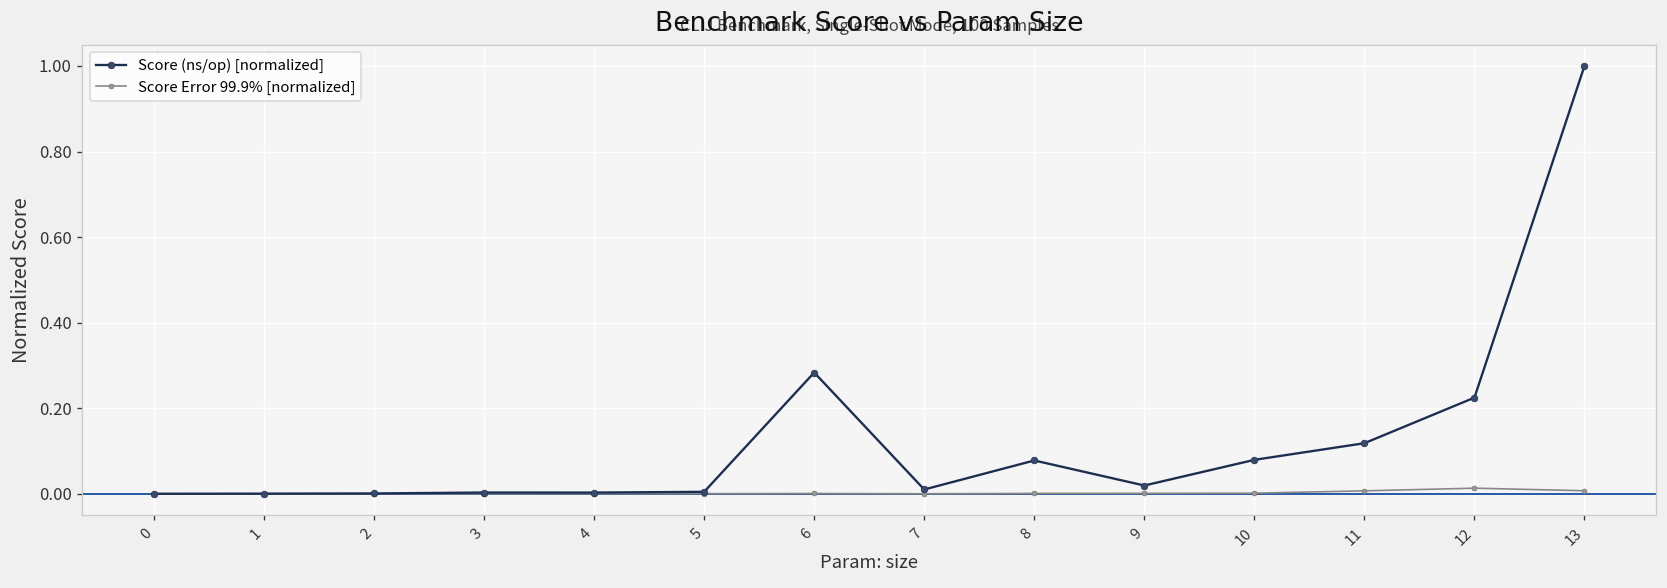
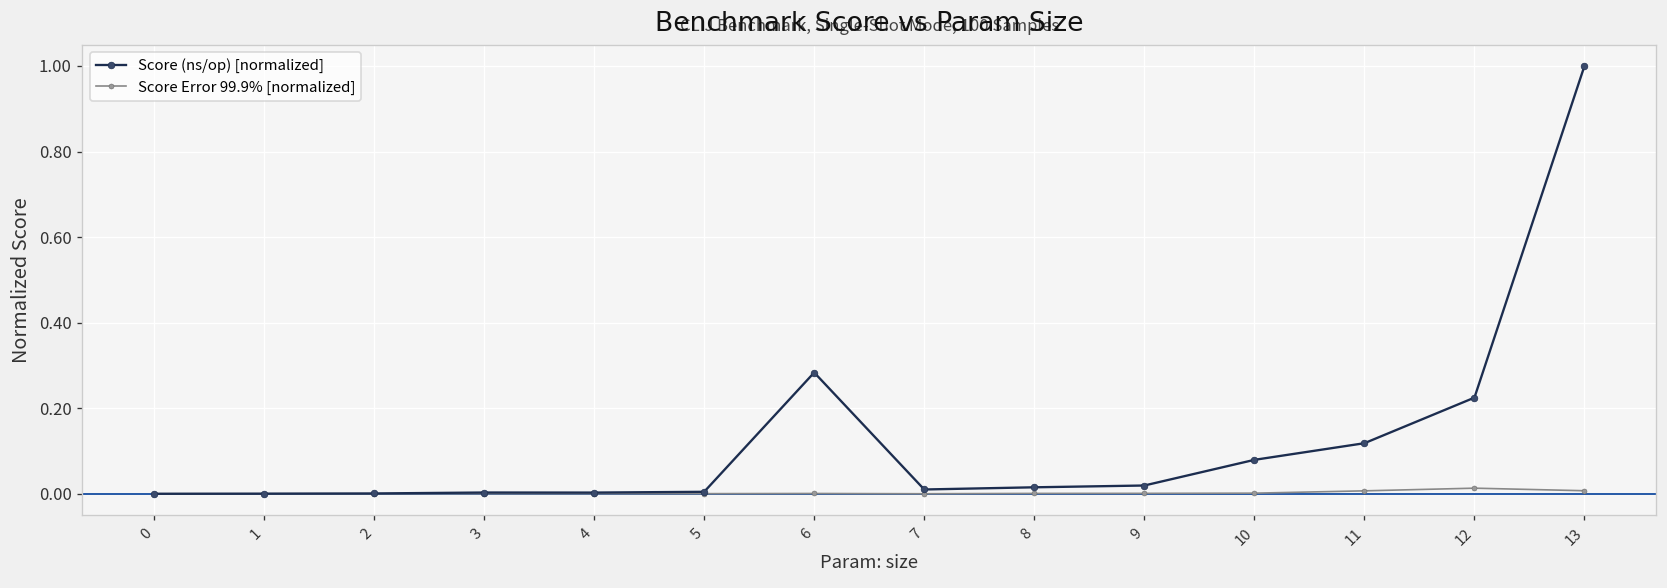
  {
    "Score (ns/op) [normalized]": {
      "6": 0.28,
      "7": 0.01,
-     "8": 0.08,
+     "8": 0.02,
      "9": 0.02,
      "10": 0.08,
      "11": 0.12,
      "12": 0.22,
      "13": 1.00
    },
    "Score Error 99.9% [normalized]": {
      "6": 0.00,
      "7": 0.00,
      "8": 0.00,
      "9": 0.00,
      "10": 0.00,
      "11": 0.01,
      "12": 0.01,
      "13": 0.01
    }
  }
